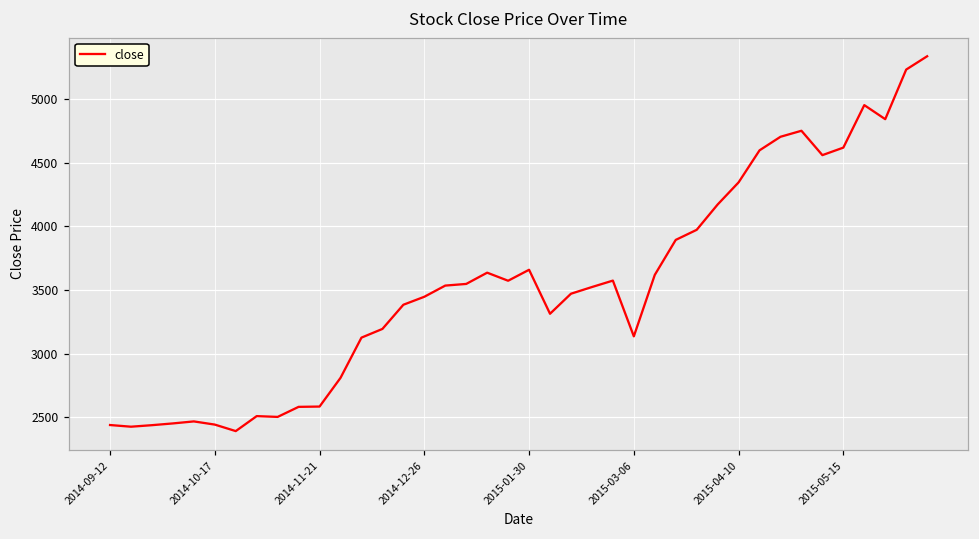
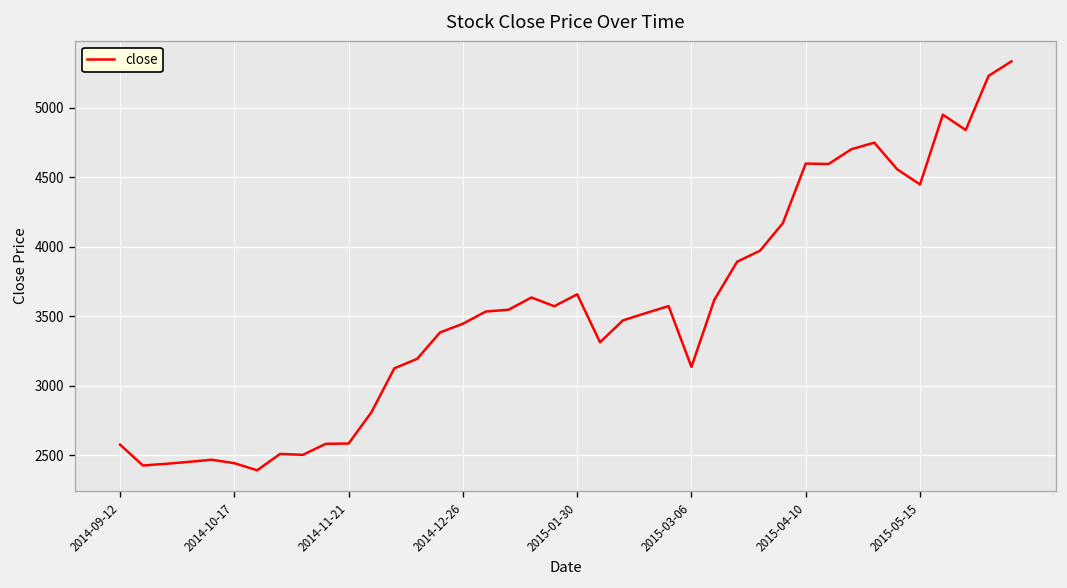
  {
-   "2014-09-12": 2440,
+   "2014-09-12": 2580,
    "2014-10-17": 2440,
    "2014-11-21": 2580,
    "2014-12-26": 3450,
    "2015-01-30": 3660,
    "2015-03-06": 3140,
-   "2015-04-10": 4340,
-   "2015-05-15": 4620
+   "2015-04-10": 4600,
+   "2015-05-15": 4450
  }
